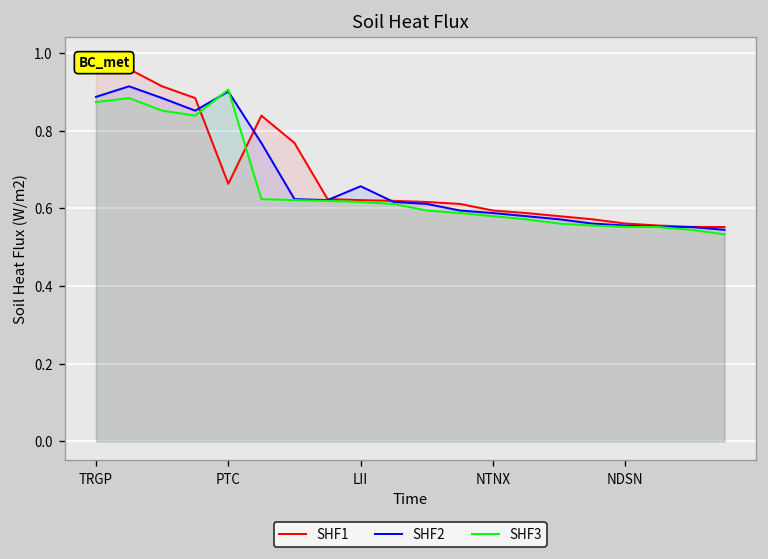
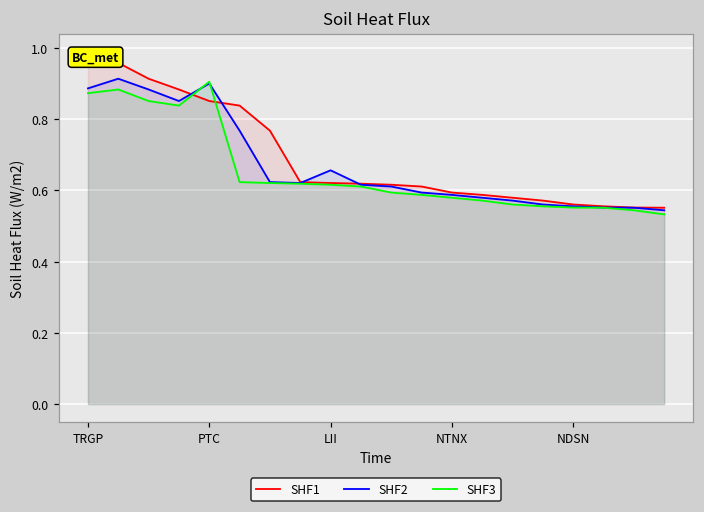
  {
    "SHF1": {
-     "PTC": 0.66
+     "PTC": 0.85
    },
    "SHF2": {
      "TRGP": 0.89,
      "LII": 0.66
    },
    "SHF3": {
      "TRGP": 0.87,
      "NTNX": 0.58
    }
  }
